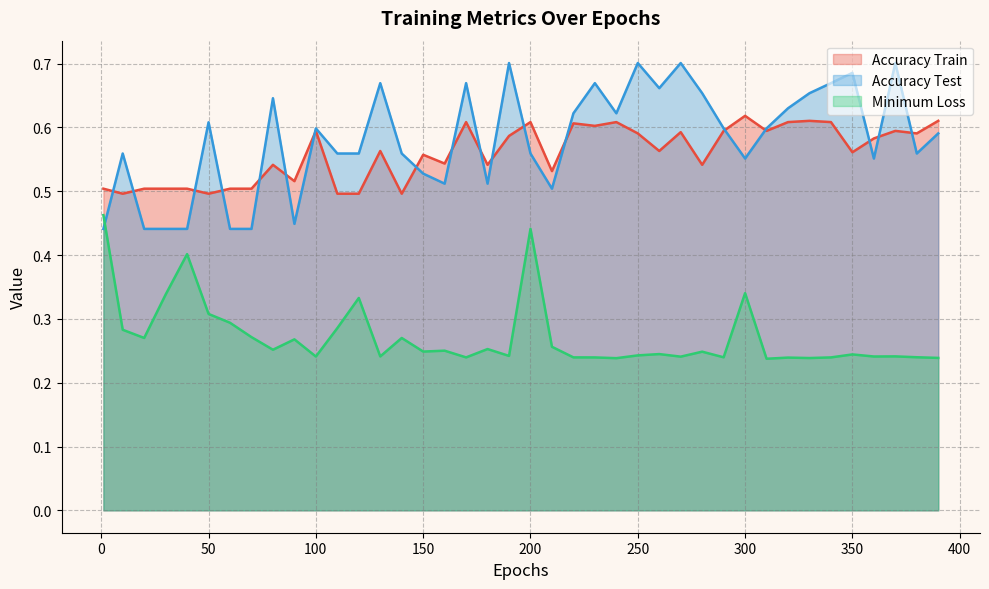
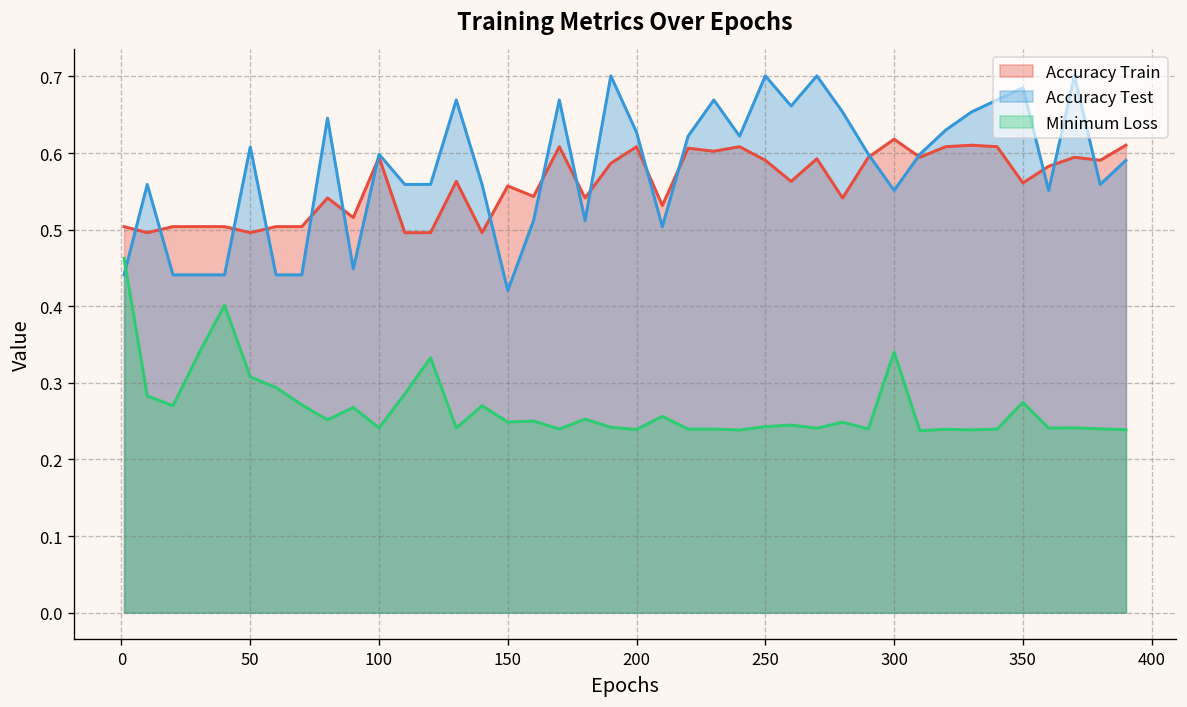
  {
    "Accuracy Train": {
      "50": 0.50,
      "150": 0.56,
      "200": 0.61,
      "250": 0.59,
      "300": 0.62,
      "350": 0.56
    },
    "Accuracy Test": {
      "50": 0.61,
-     "150": 0.53,
-     "200": 0.56,
+     "150": 0.42,
+     "200": 0.63,
      "250": 0.70,
      "300": 0.55
    },
    "Minimum Loss": {
      "50": 0.31,
      "100": 0.24,
      "150": 0.25,
-     "200": 0.44,
+     "200": 0.24,
      "250": 0.24,
      "300": 0.34,
-     "350": 0.24
+     "350": 0.27
    }
  }
